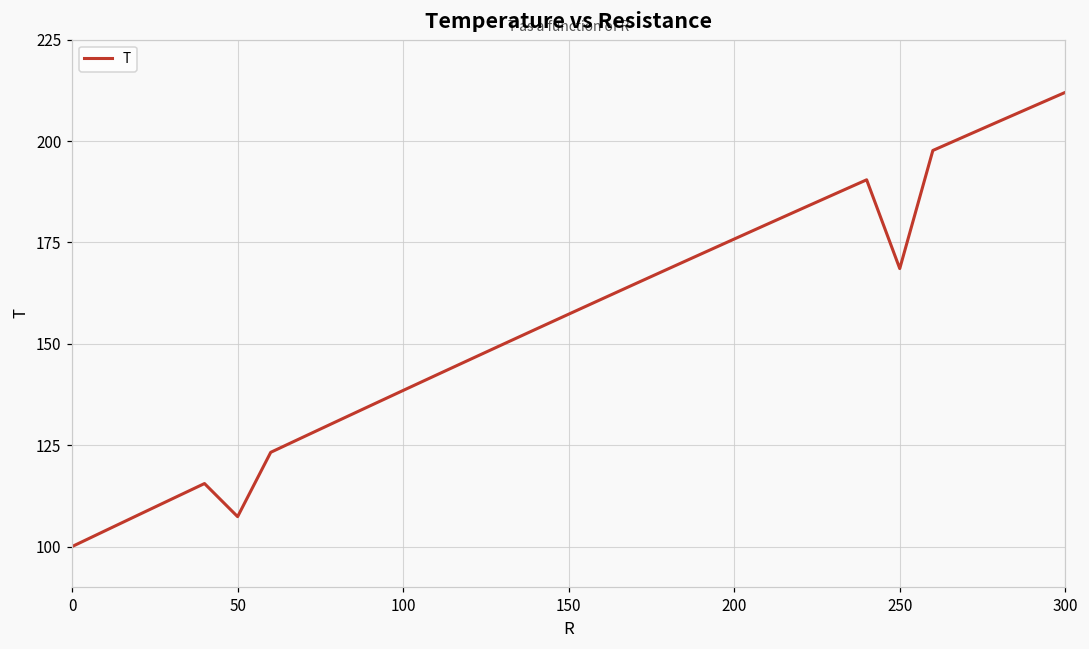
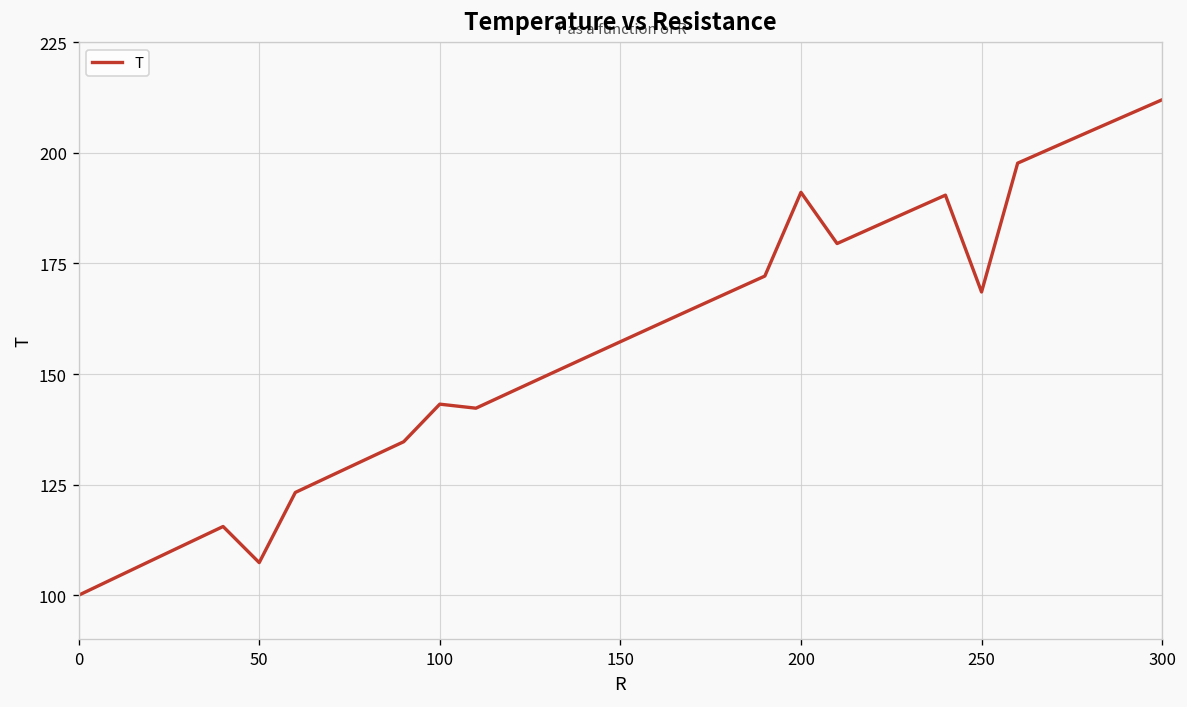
  {
    "0": 100,
    "50": 107,
-   "100": 139,
+   "100": 143,
    "150": 157,
-   "200": 176,
+   "200": 191,
    "250": 169,
    "300": 212
  }
